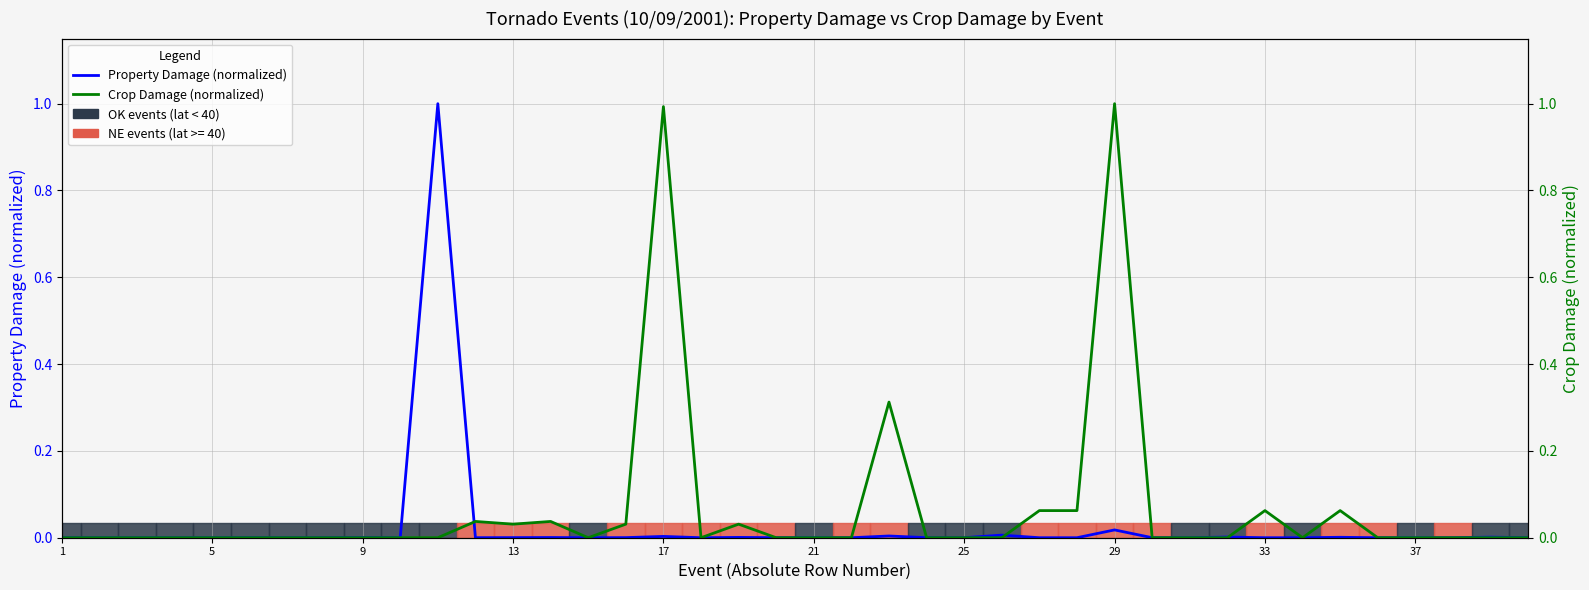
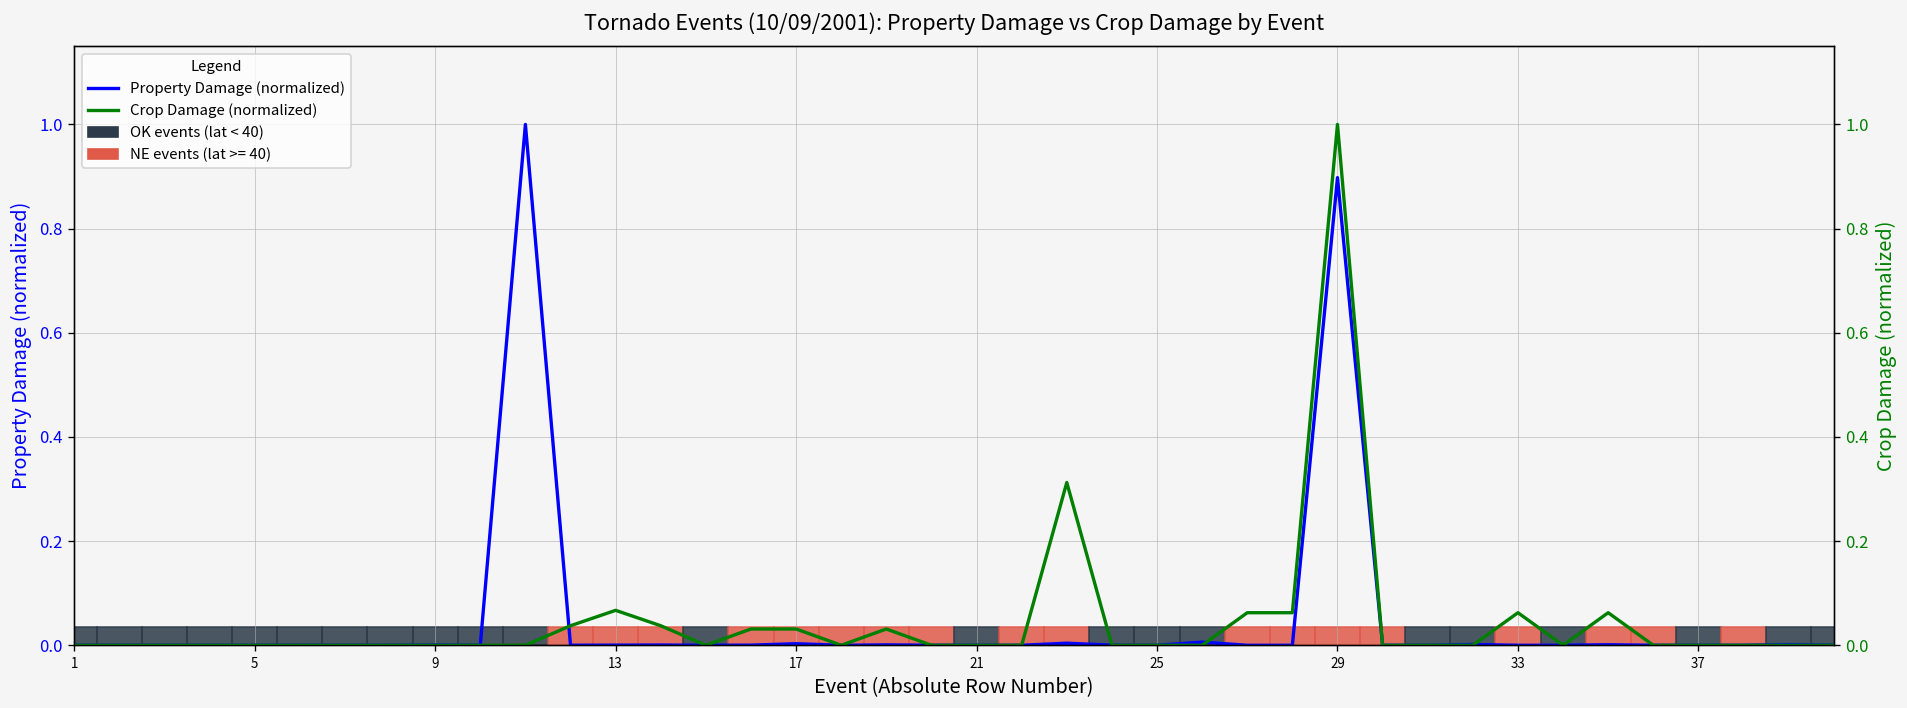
  {
    "Property Damage (normalized)": {
      "1": 0.00,
      "5": 0.00,
      "9": 0.00,
      "13": 0.00,
      "17": 0.00,
      "21": 0.00,
      "25": 0.00,
-     "29": 0.02,
+     "29": 0.90,
      "33": 0.00,
      "37": 0.00
    },
    "Crop Damage (normalized)": {
      "1": 0.00,
      "5": 0.00,
      "9": 0.00,
-     "13": 0.03,
-     "17": 0.99,
+     "13": 0.07,
+     "17": 0.03,
      "21": 0.00,
      "25": 0.00,
      "29": 1.00,
      "33": 0.06,
      "37": 0.00
    }
  }
